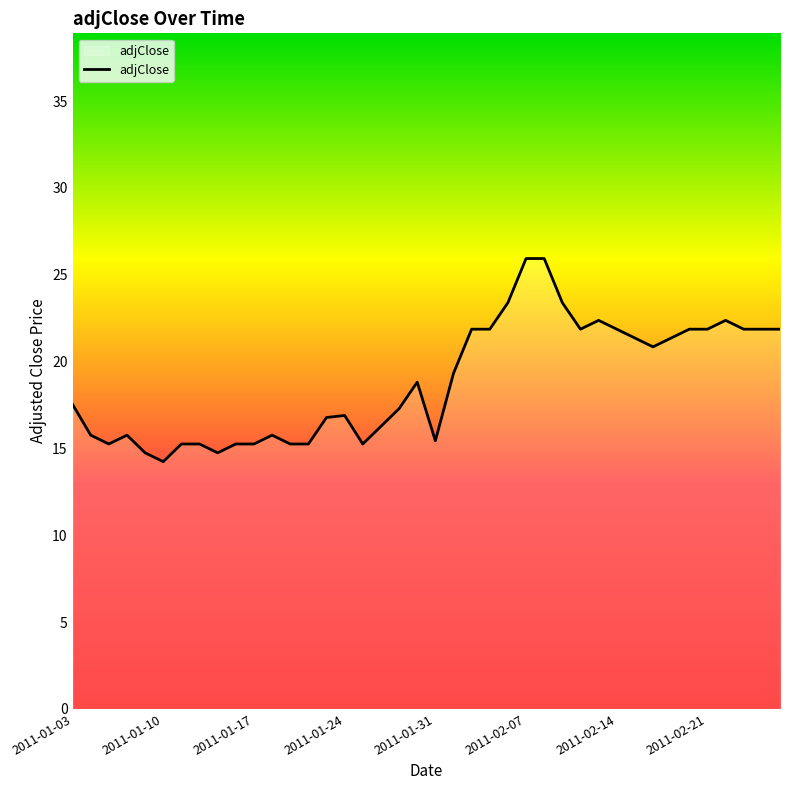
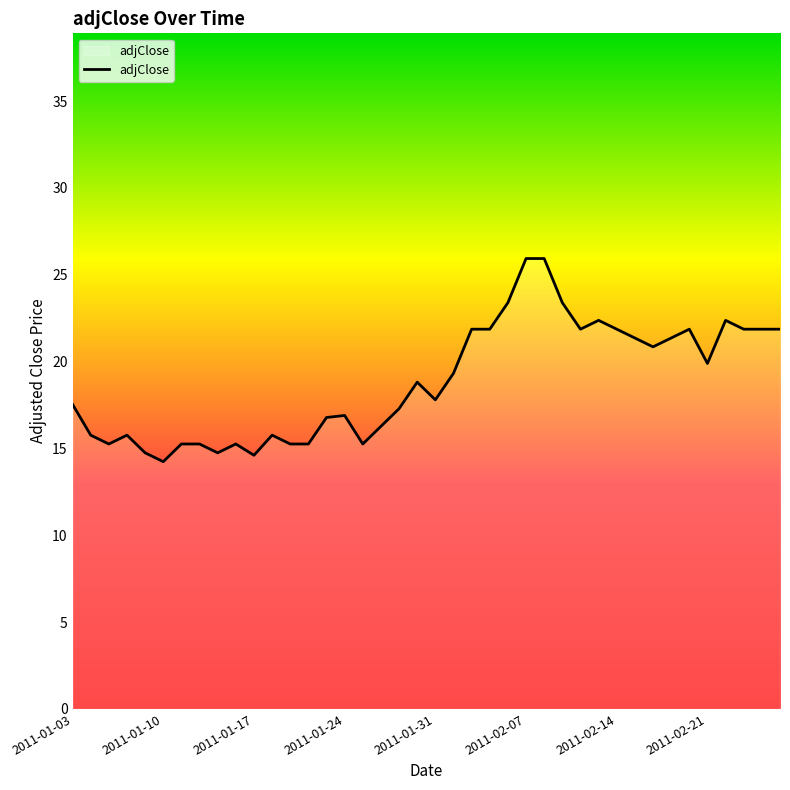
  {
    "2011-01-03": 17.5,
    "2011-01-10": 14.2,
-   "2011-01-17": 15.3,
+   "2011-01-17": 14.6,
    "2011-01-24": 16.9,
-   "2011-01-31": 15.4,
+   "2011-01-31": 17.8,
    "2011-02-07": 25.9,
    "2011-02-14": 21.9,
-   "2011-02-21": 21.9
+   "2011-02-21": 19.9
  }
